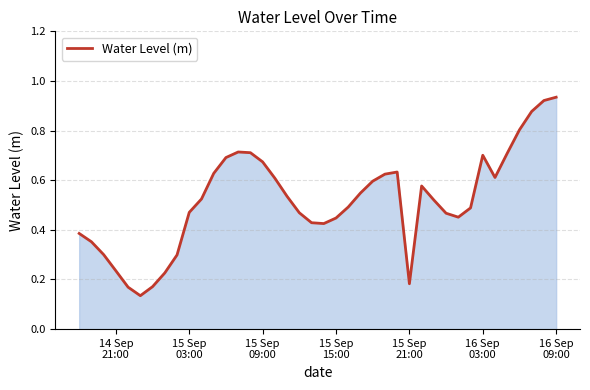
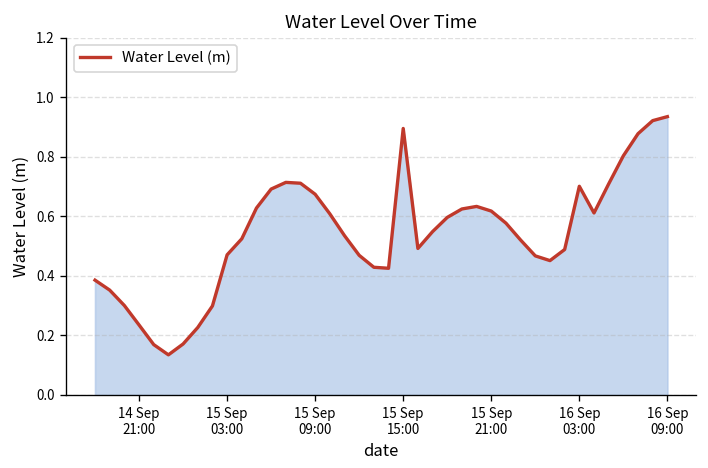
  {
    "14 Sep 21:00": 0.23,
    "15 Sep 03:00": 0.47,
    "15 Sep 09:00": 0.67,
-   "15 Sep 15:00": 0.45,
-   "15 Sep 21:00": 0.18,
+   "15 Sep 15:00": 0.89,
+   "15 Sep 21:00": 0.62,
    "16 Sep 03:00": 0.70,
    "16 Sep 09:00": 0.93
  }
